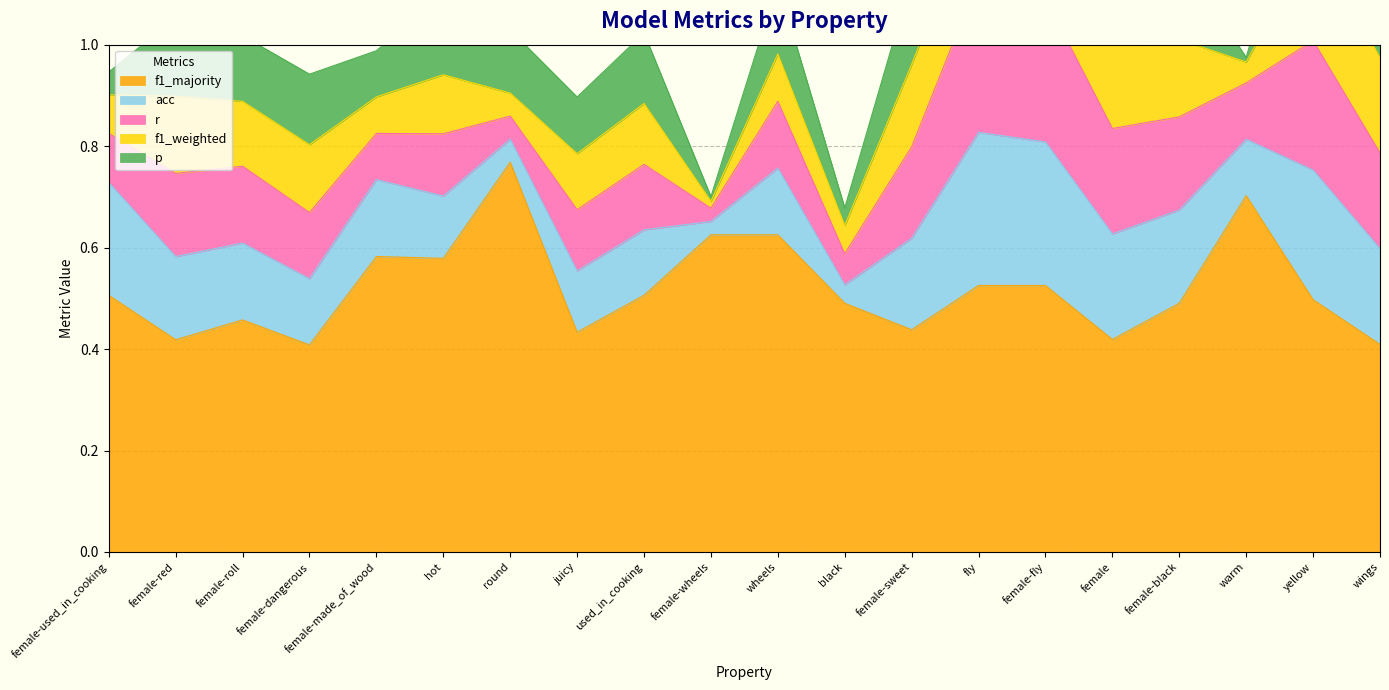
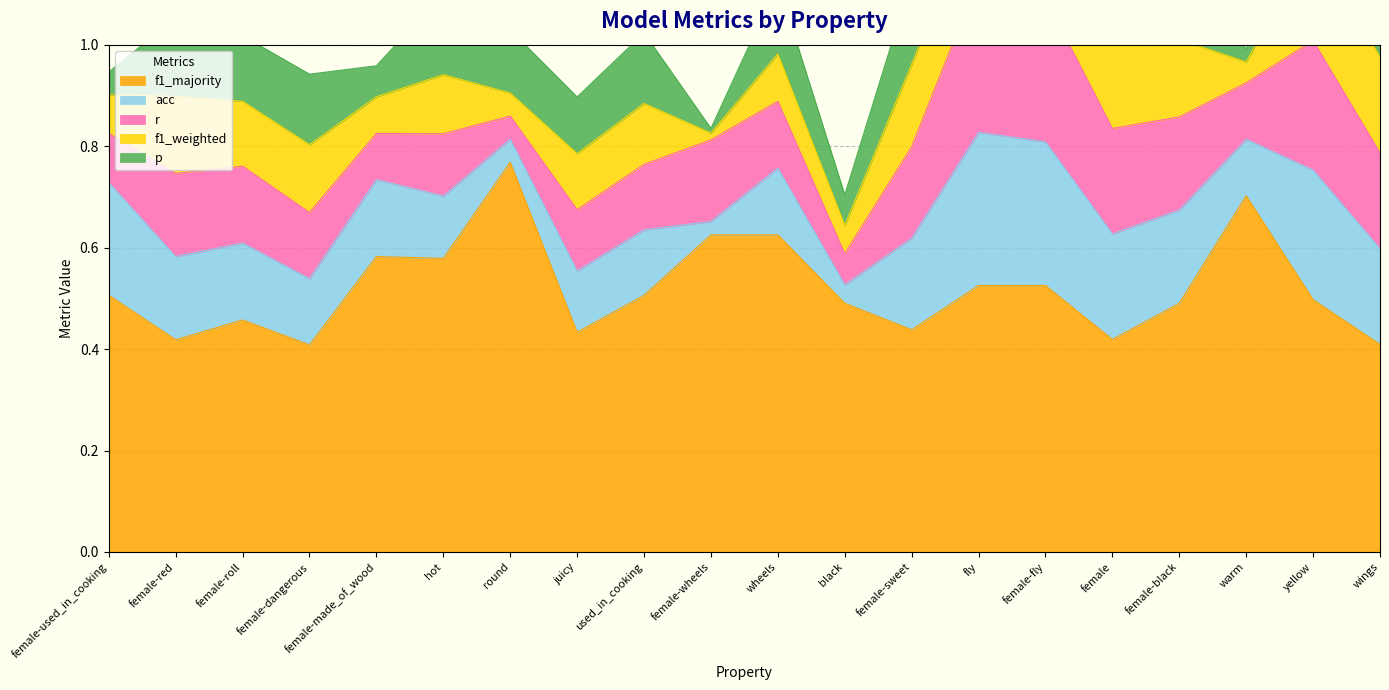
  {
    "acc": {
      "female-used_in_cooking": 0.22,
      "female-red": 0.16,
      "female-roll": 0.15,
      "female-dangerous": 0.13,
      "female-made_of_wood": 0.15,
      "hot": 0.12,
      "round": 0.05,
      "juicy": 0.12,
      "used_in_cooking": 0.13,
      "female-wheels": 0.03,
      "wheels": 0.13,
      "black": 0.04,
      "female-sweet": 0.18,
      "fly": 0.30,
      "female-fly": 0.28,
      "female": 0.21,
      "female-black": 0.18,
      "warm": 0.11,
      "yellow": 0.26,
      "wings": 0.19
    },
    "r": {
      "female-used_in_cooking": 0.10,
      "female-red": 0.16,
      "female-roll": 0.15,
      "female-dangerous": 0.13,
      "female-made_of_wood": 0.09,
      "hot": 0.12,
      "round": 0.05,
      "juicy": 0.12,
      "used_in_cooking": 0.13,
-     "female-wheels": 0.03,
+     "female-wheels": 0.16,
      "wheels": 0.13,
      "black": 0.06,
      "female-sweet": 0.18,
      "female": 0.21,
      "female-black": 0.18,
      "warm": 0.11,
      "wings": 0.19
    },
    "p": {
      "female-used_in_cooking": 0.04,
      "female-dangerous": 0.14,
-     "female-made_of_wood": 0.09,
+     "female-made_of_wood": 0.06,
      "juicy": 0.11,
      "female-wheels": 0.01,
-     "black": 0.03,
-     "warm": 0.01
+     "black": 0.06,
+     "warm": 0.03
    }
  }
